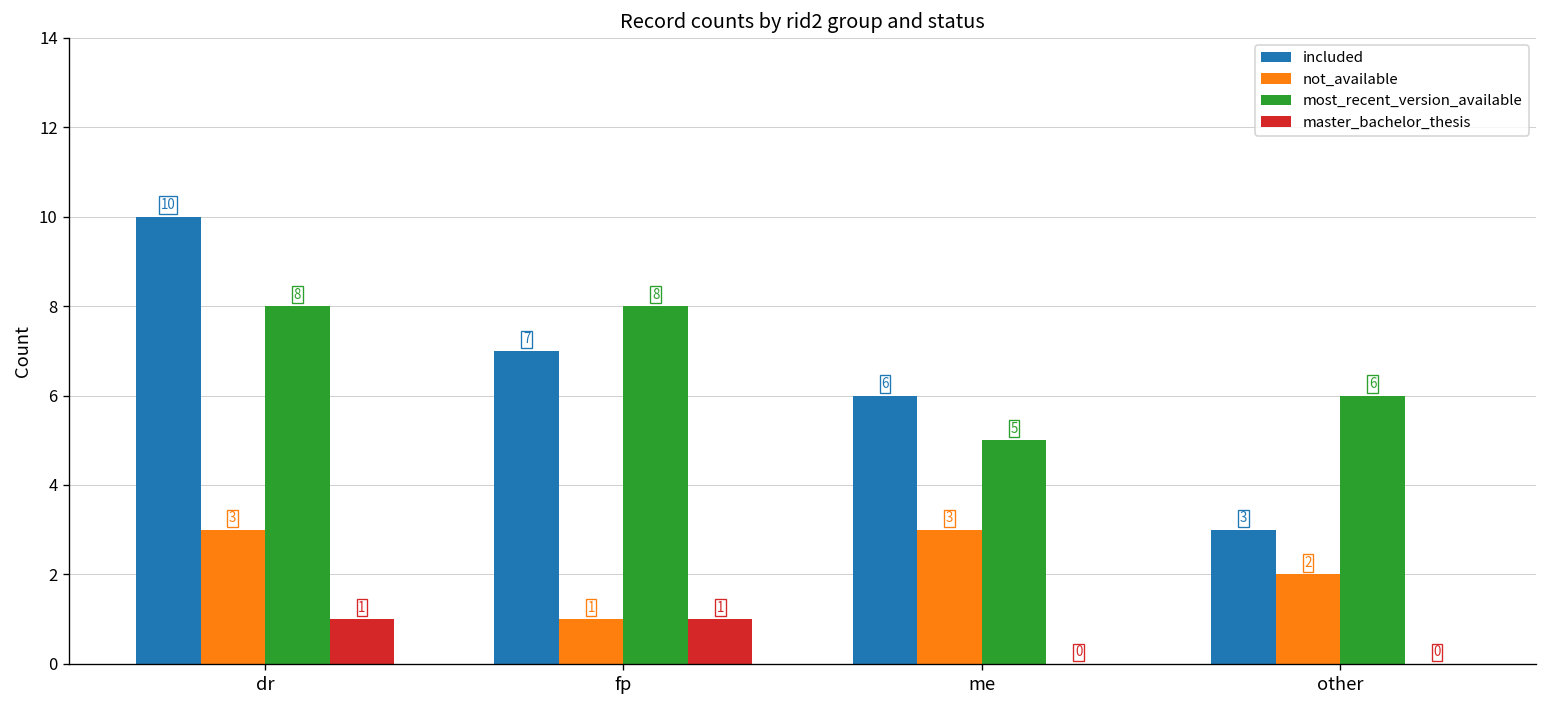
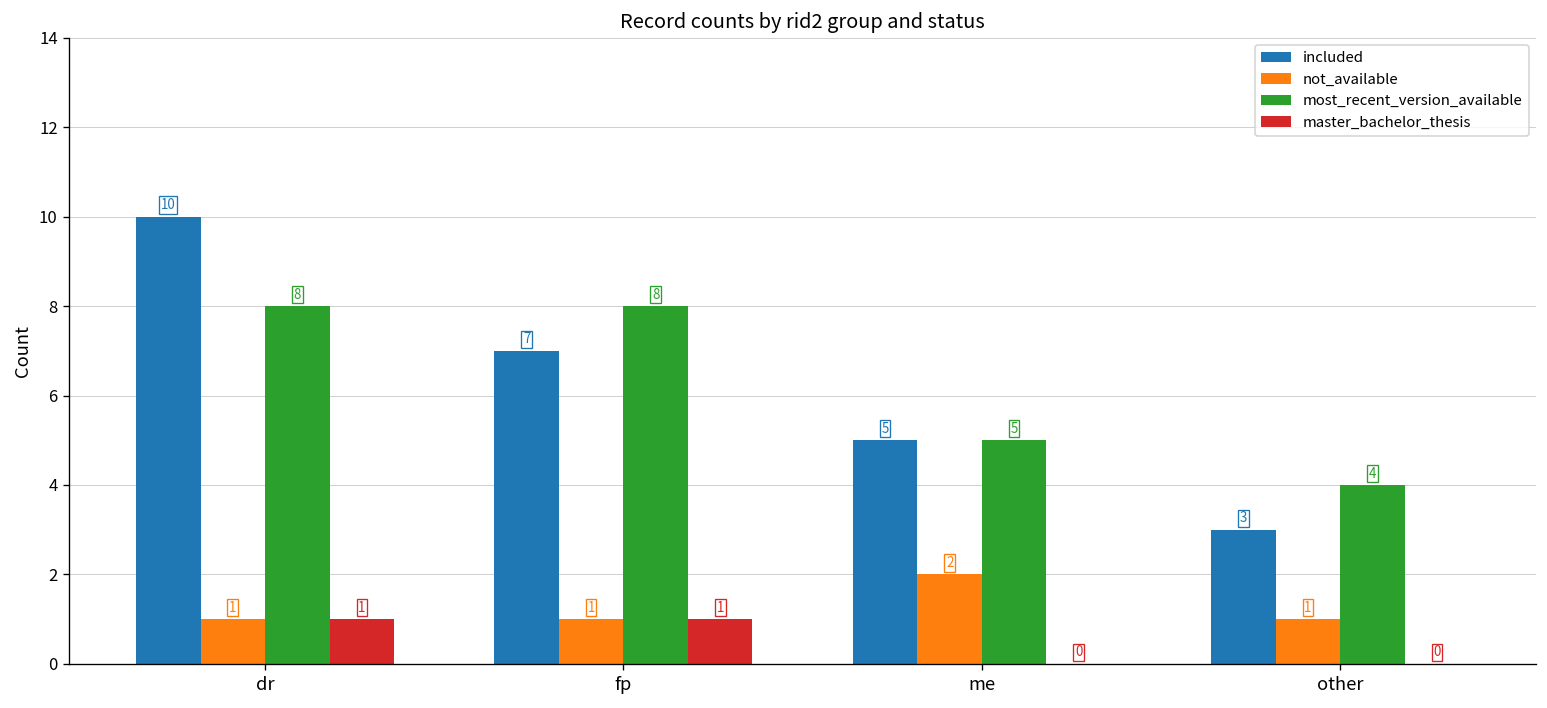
  {
    "included": {
-     "me": 6
+     "me": 5
    },
    "not_available": {
-     "dr": 3,
-     "me": 3,
-     "other": 2
+     "dr": 1,
+     "me": 2,
+     "other": 1
    },
    "most_recent_version_available": {
-     "other": 6
+     "other": 4
    }
  }
